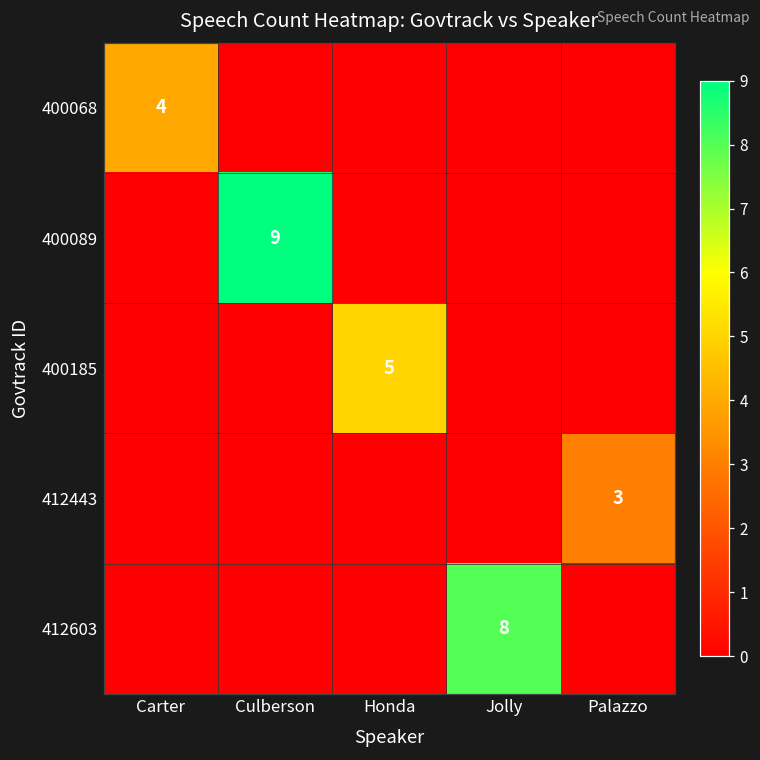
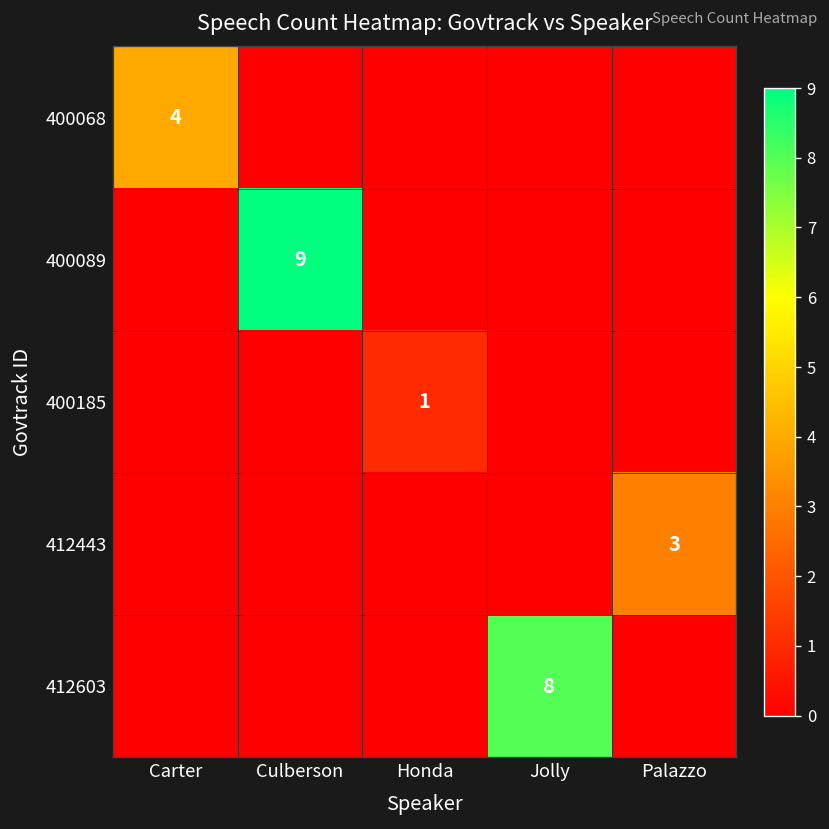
  {
    "400068": {
      "Carter": 4
    },
    "400089": {
      "Culberson": 9
    },
    "400185": {
-     "Honda": 5
+     "Honda": 1
    },
    "412443": {
      "Palazzo": 3
    },
    "412603": {
      "Jolly": 8
    }
  }
